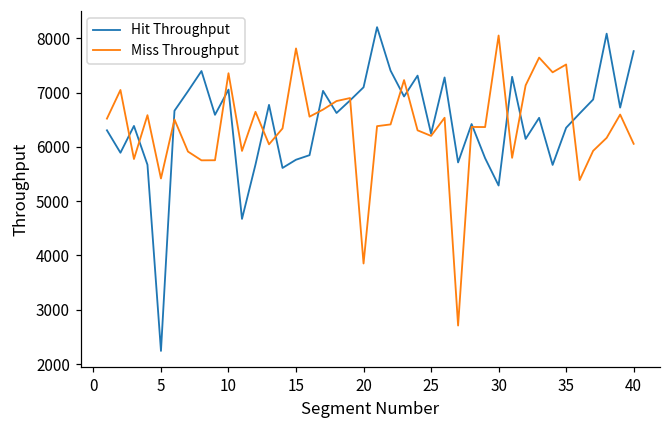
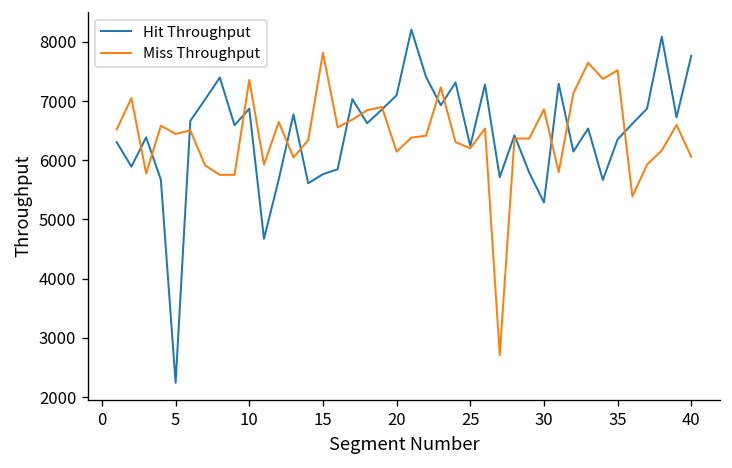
  {
    "Hit Throughput": {
      "5": 2200,
-     "10": 7100,
+     "10": 6900,
      "15": 5800,
      "20": 7100,
      "30": 5300,
      "35": 6400,
      "40": 7800
    },
    "Miss Throughput": {
-     "5": 5400,
+     "5": 6400,
      "10": 7400,
      "15": 7800,
-     "20": 3900,
-     "30": 8100,
+     "20": 6100,
+     "30": 6900,
      "35": 7500,
      "40": 6100
    }
  }
